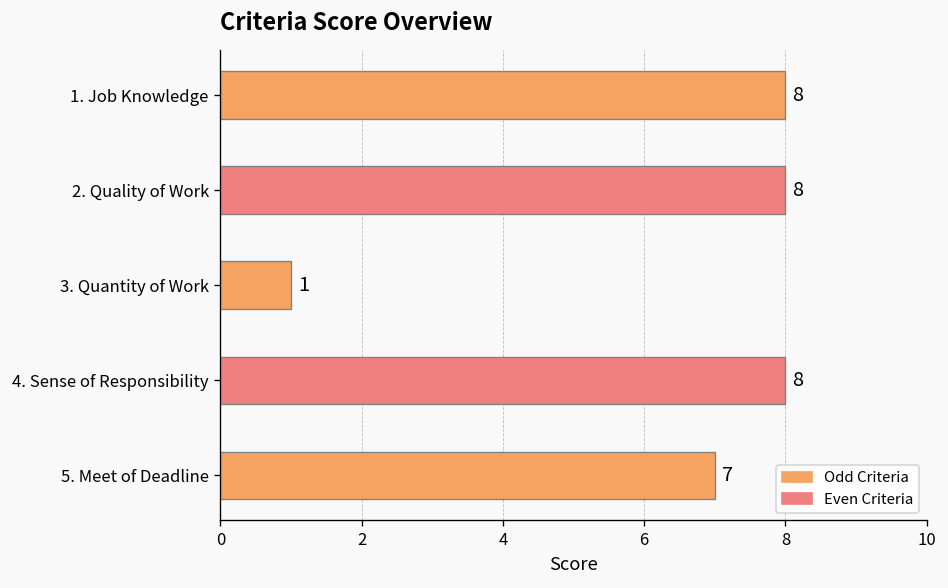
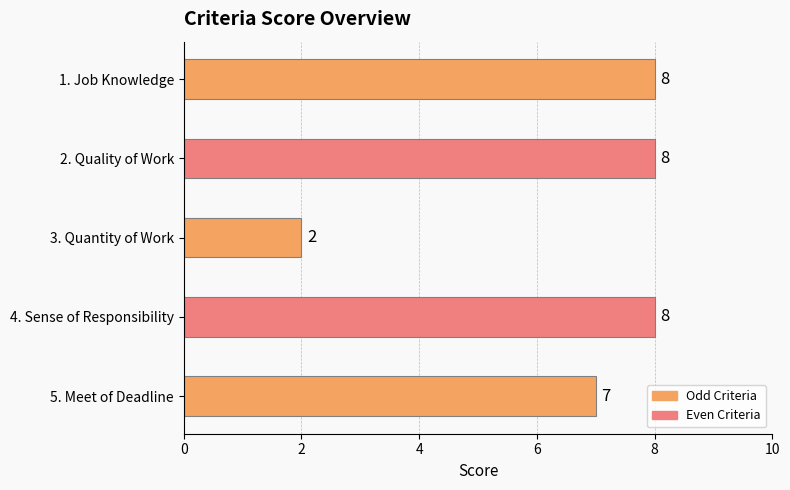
  {
    "1. Job Knowledge": 8,
    "2. Quality of Work": 8,
-   "3. Quantity of Work": 1,
+   "3. Quantity of Work": 2,
    "4. Sense of Responsibility": 8,
    "5. Meet of Deadline": 7
  }
